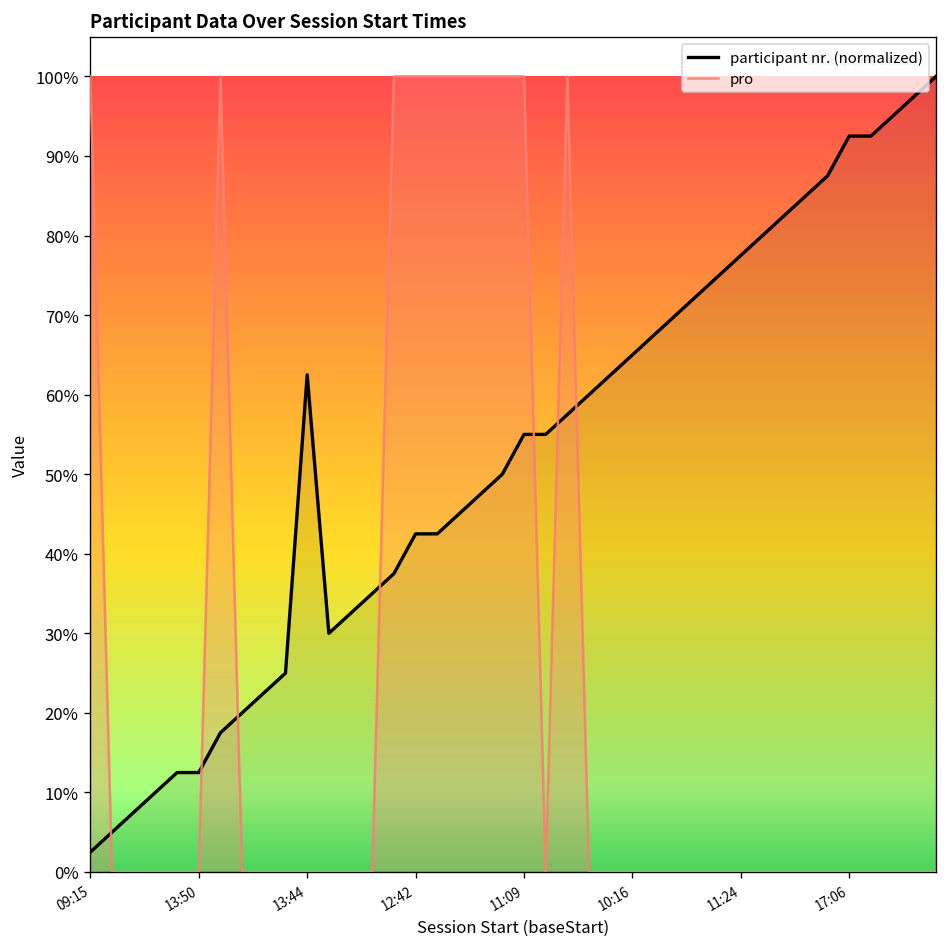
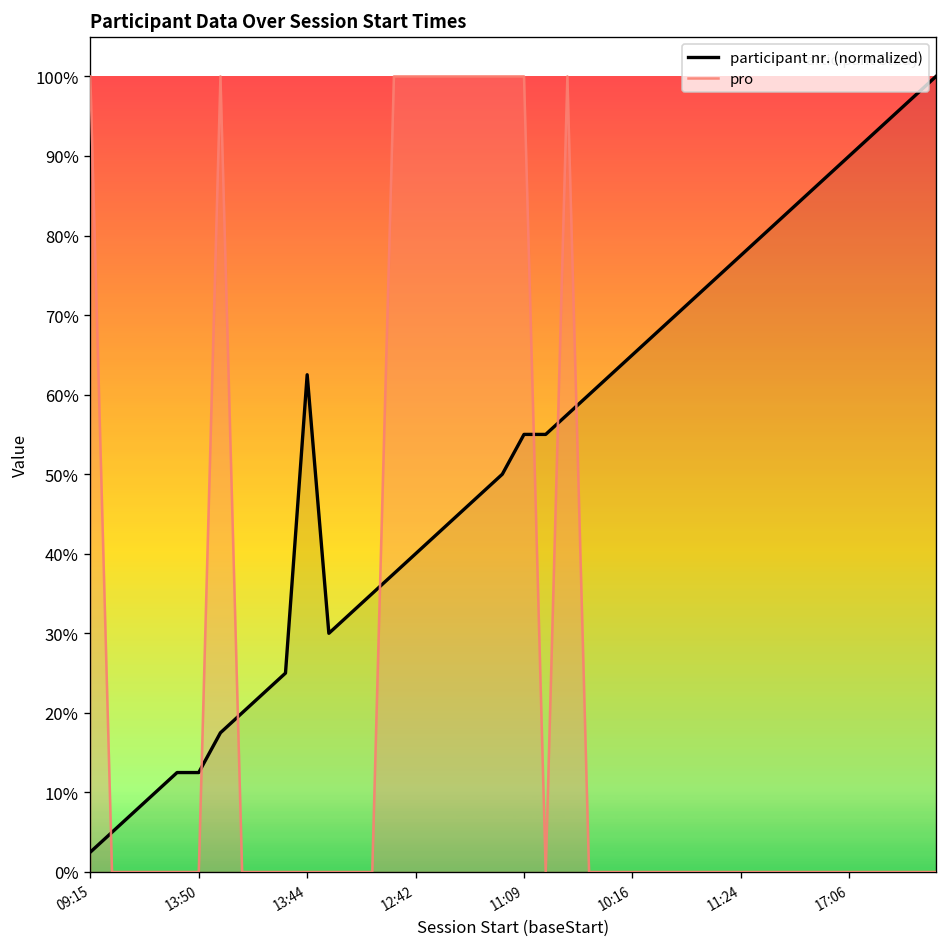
  {
    "participant nr. (normalized)": {
      "09:15": "3%",
      "13:50": "13%",
      "13:44": "63%",
-     "12:42": "43%",
+     "12:42": "40%",
      "11:09": "55%",
      "11:24": "78%",
-     "17:06": "93%"
+     "17:06": "90%"
    },
    "pro": {
      "09:15": "100%",
      "13:50": "0%",
      "13:44": "0%",
      "12:42": "100%",
      "11:09": "100%",
      "11:24": "0%",
      "17:06": "0%"
    }
  }
